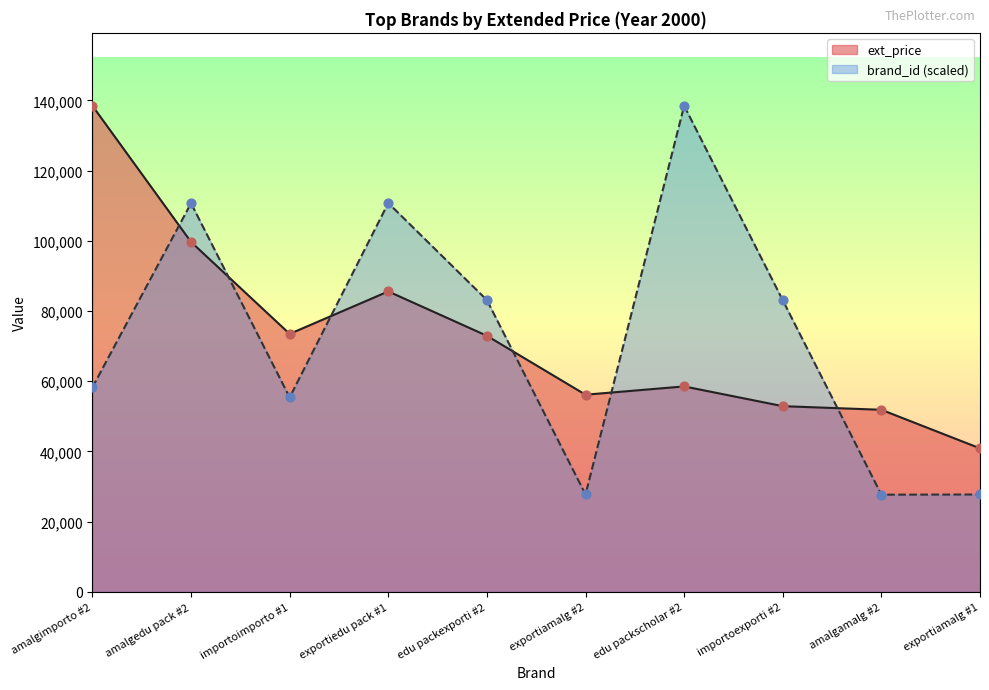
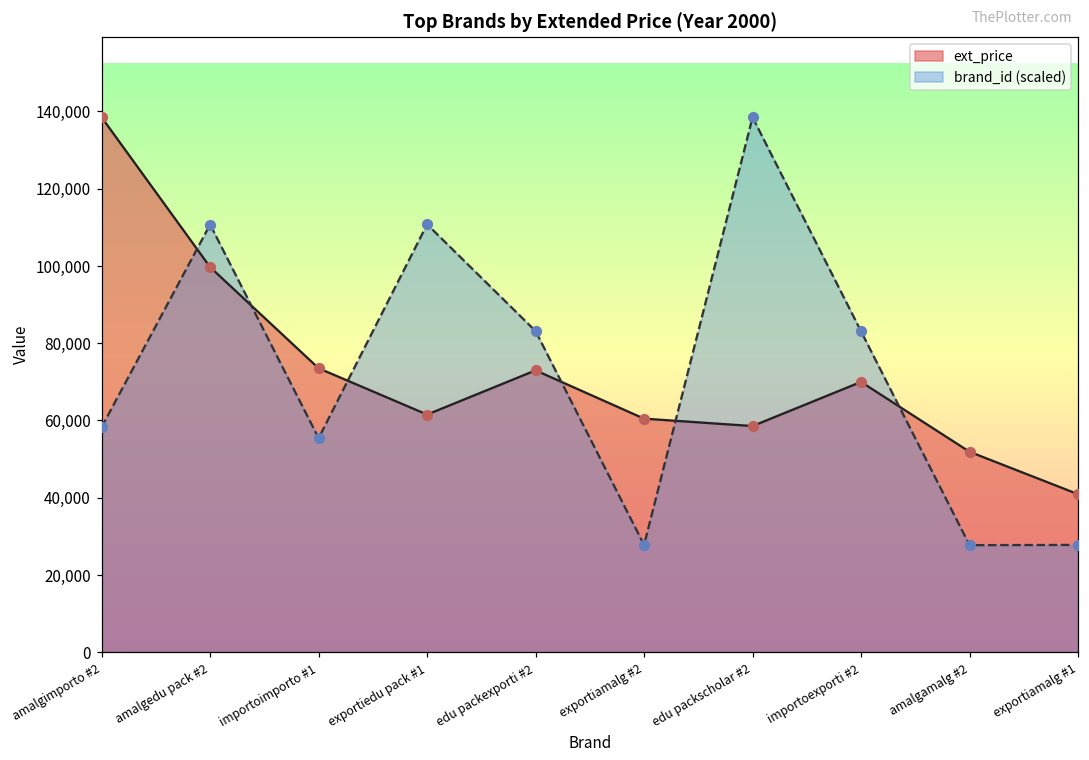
  {
    "ext_price": {
      "amalgimporto #2": "138,000",
      "amalgedu pack #2": "100,000",
      "importoimporto #1": "73,000",
-     "exportiedu pack #1": "86,000",
+     "exportiedu pack #1": "62,000",
      "edu packexporti #2": "73,000",
-     "exportiamalg #2": "56,000",
+     "exportiamalg #2": "60,000",
      "edu packscholar #2": "59,000",
-     "importoexporti #2": "53,000",
+     "importoexporti #2": "70,000",
      "amalgamalg #2": "52,000",
      "exportiamalg #1": "41,000"
    },
    "brand_id (scaled)": {
      "amalgimporto #2": "58,000",
      "amalgedu pack #2": "111,000",
      "importoimporto #1": "55,000",
      "exportiedu pack #1": "111,000",
      "edu packexporti #2": "83,000",
      "exportiamalg #2": "28,000",
      "edu packscholar #2": "138,000",
      "importoexporti #2": "83,000",
      "amalgamalg #2": "28,000",
      "exportiamalg #1": "28,000"
    }
  }
